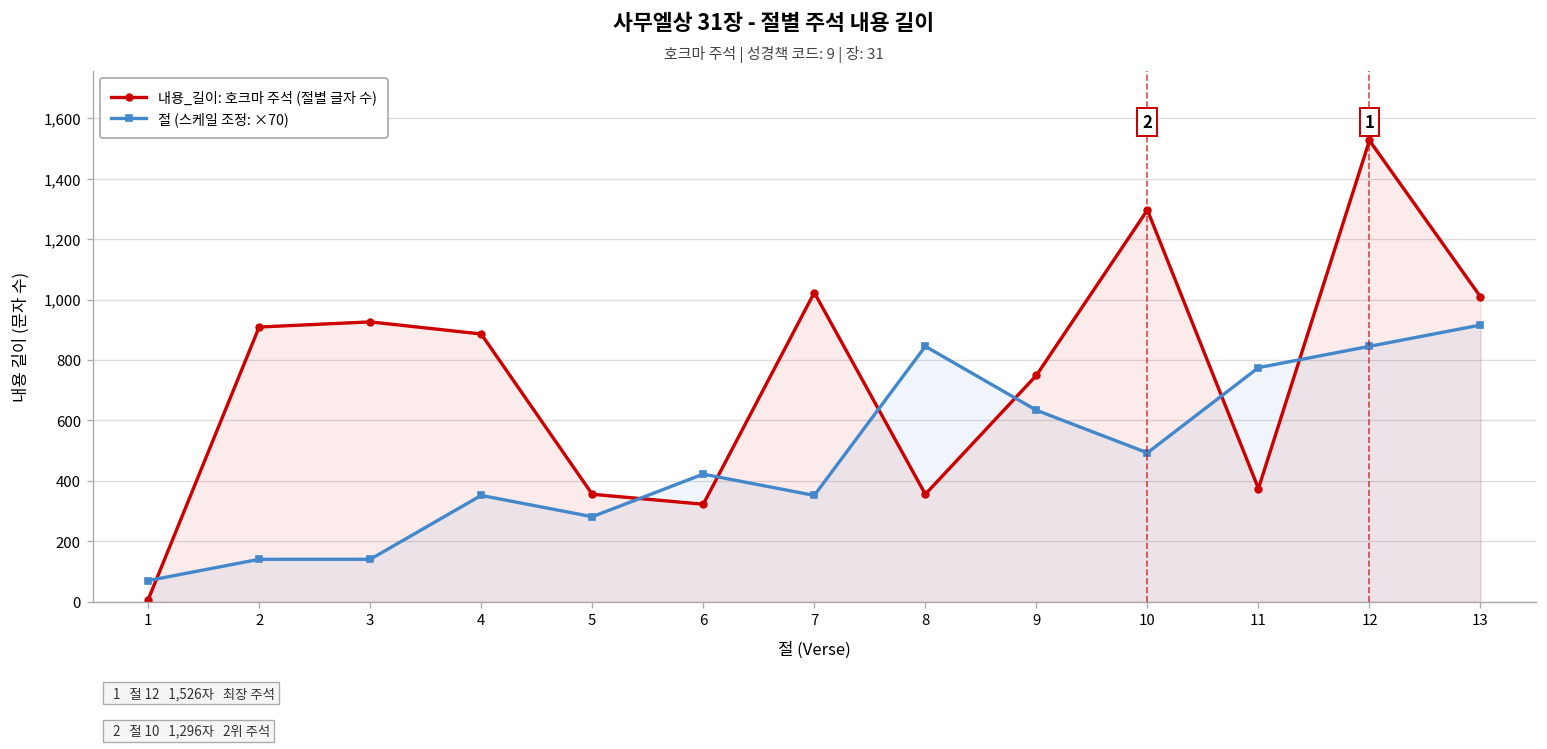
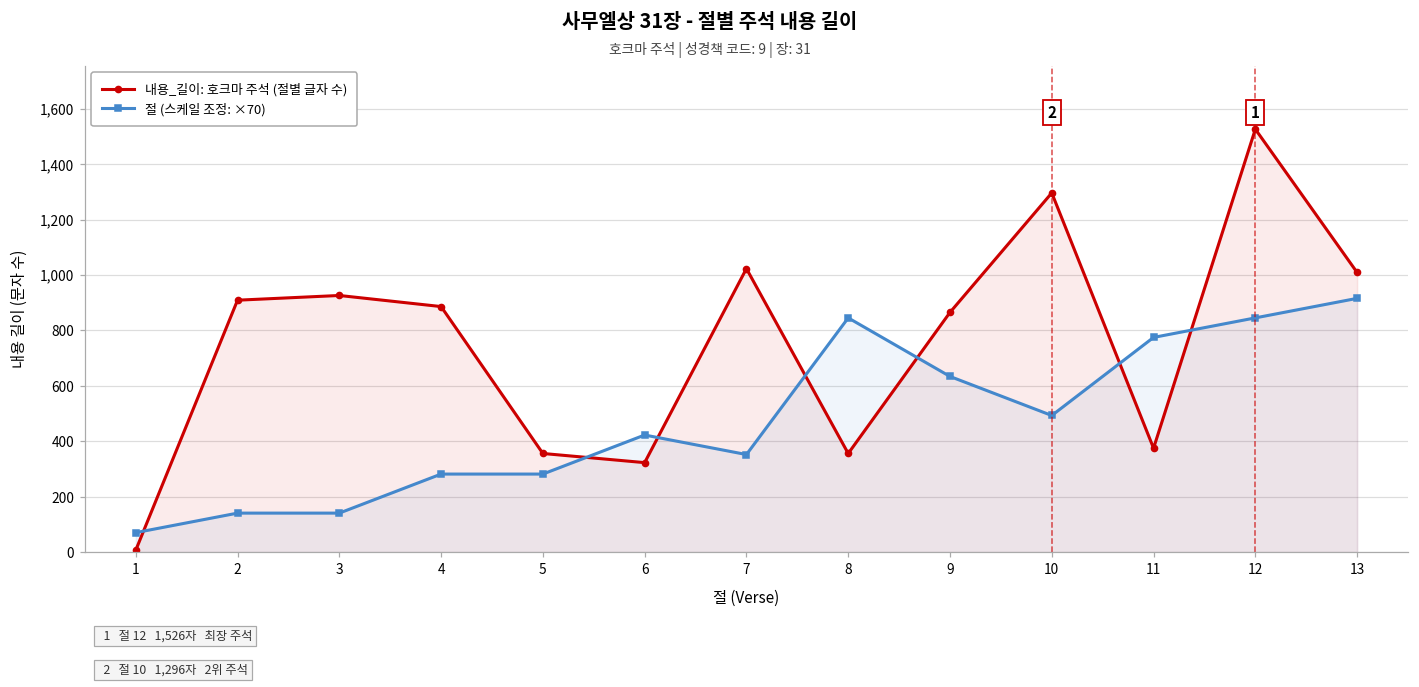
  {
    "내용_길이: 호크마 주석 (절별 글자 수)": {
      "1": "10",
      "2": "910",
      "3": "930",
      "4": "890",
      "5": "360",
      "6": "320",
      "7": "1,020",
      "8": "360",
-     "9": "750",
+     "9": "870",
      "10": "1,300",
      "11": "380",
      "13": "1,010"
    },
    "절 (스케일 조정: ×70)": {
      "1": "70",
      "2": "140",
      "3": "140",
-     "4": "350",
+     "4": "280",
      "5": "280",
      "6": "420",
      "7": "350",
      "8": "850",
      "9": "630",
      "10": "490",
      "11": "770",
      "12": "850",
      "13": "920"
    }
  }
